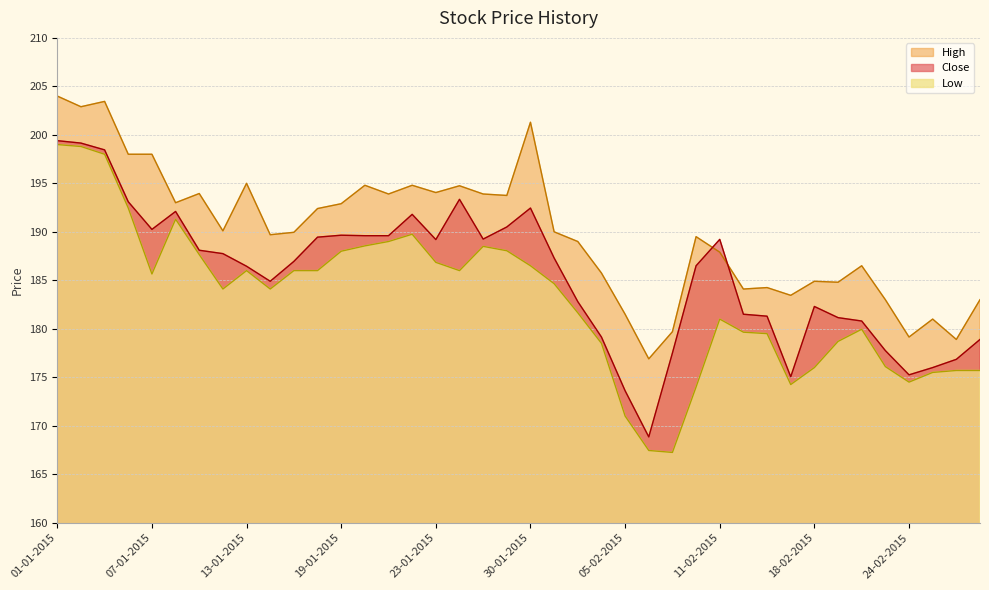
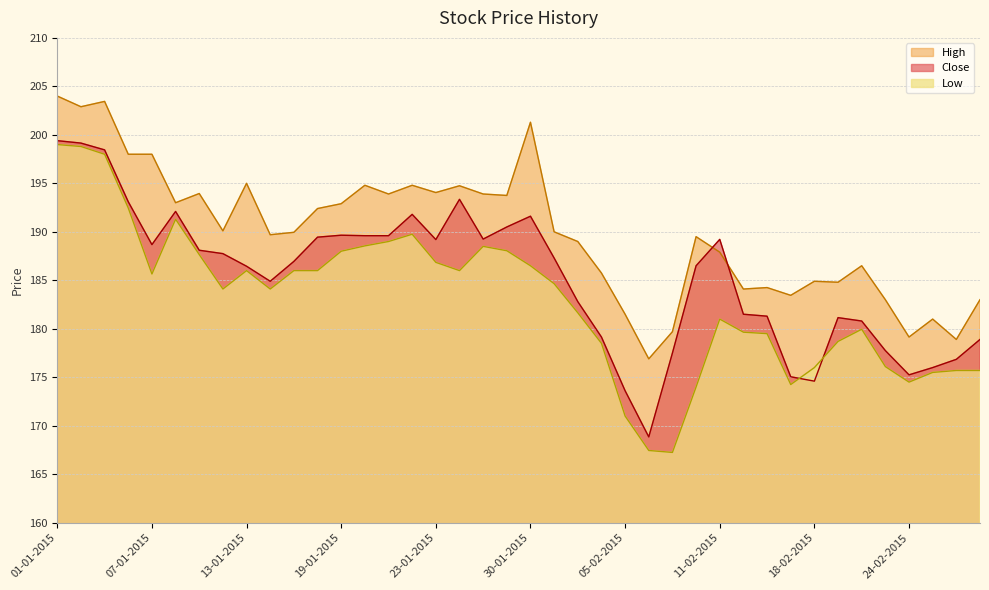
  {
    "Close": {
      "01-01-2015": 199,
-     "07-01-2015": 190,
+     "07-01-2015": 189,
      "13-01-2015": 186,
      "19-01-2015": 190,
      "23-01-2015": 189,
-     "30-01-2015": 192.5,
+     "30-01-2015": 191.6,
      "05-02-2015": 174,
      "11-02-2015": 189,
-     "18-02-2015": 182,
+     "18-02-2015": 175,
      "24-02-2015": 175
    }
  }
